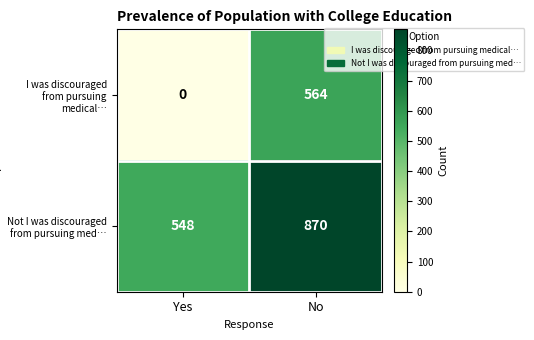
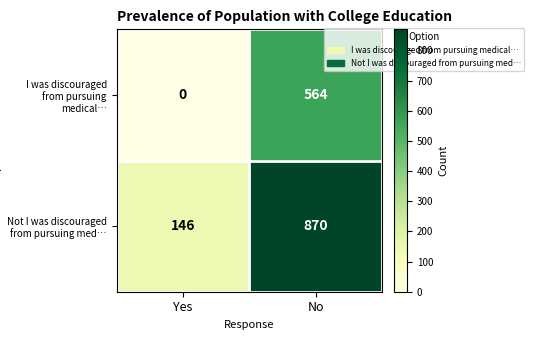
  {
    "I was discouraged from pursuing medical…": {
      "Yes": 0,
      "No": 564
    },
    "Not I was discouraged from pursuing med…": {
-     "Yes": 548,
+     "Yes": 146,
      "No": 870
    }
  }
